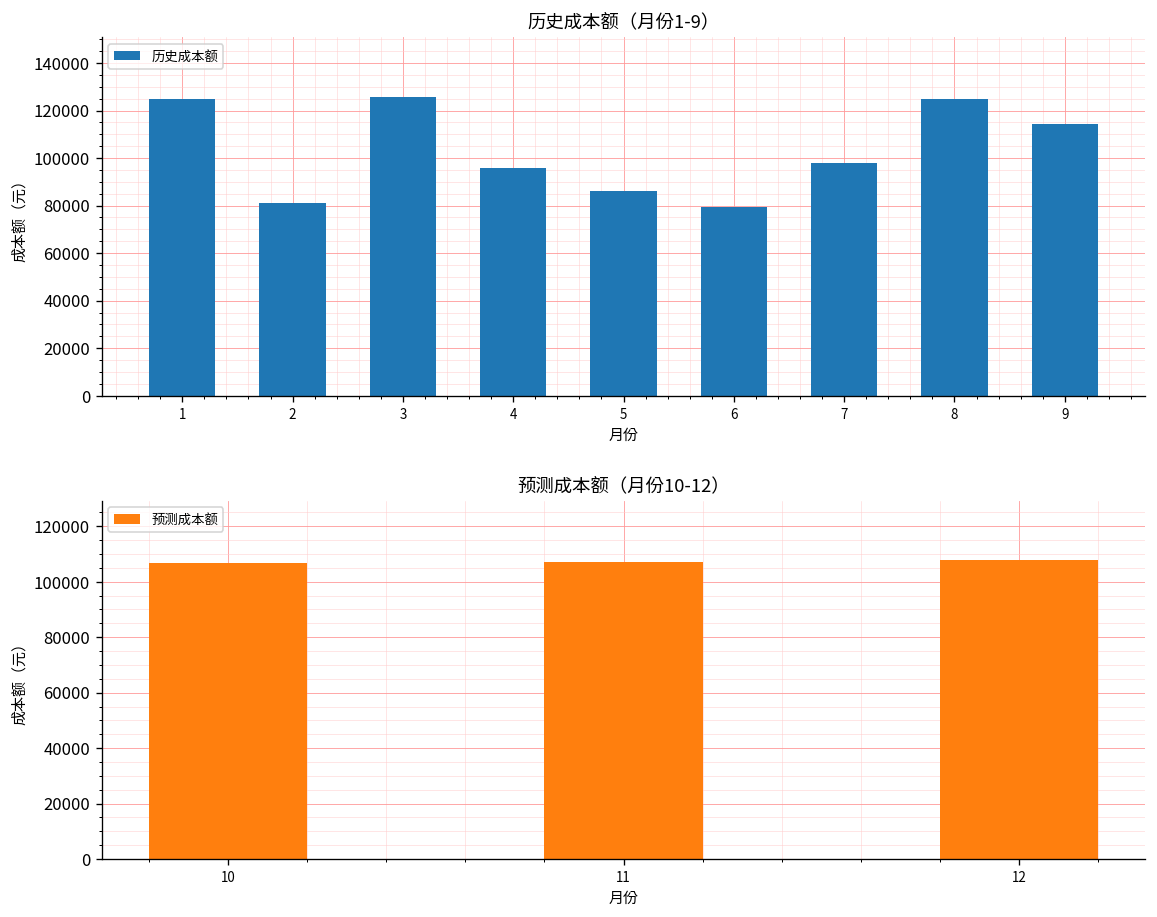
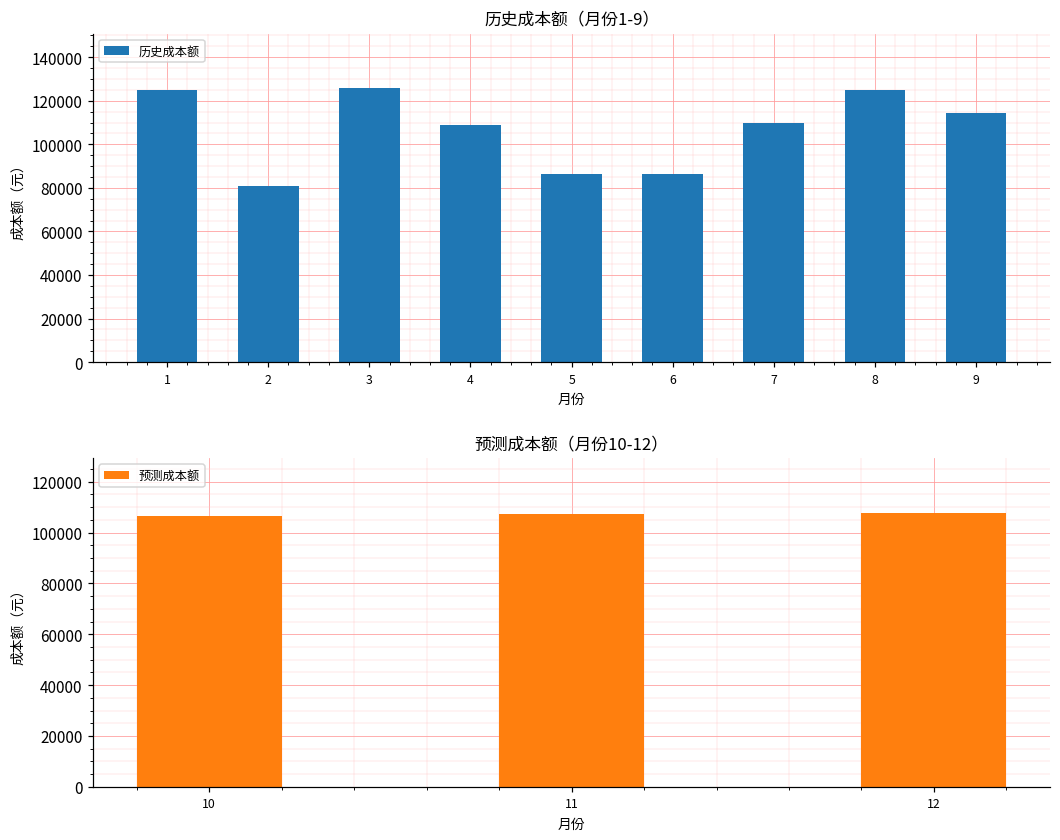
  {
    "历史成本额（月份1-9）": {
      "1": 125000,
      "2": 81000,
      "3": 126000,
-     "4": 96000,
+     "4": 109000,
      "5": 86000,
-     "6": 79000,
-     "7": 98000,
+     "6": 86000,
+     "7": 110000,
      "8": 125000,
      "9": 114000
    },
    "预测成本额（月份10-12）": {
      "10": 107000,
      "11": 107000,
      "12": 108000
    }
  }
